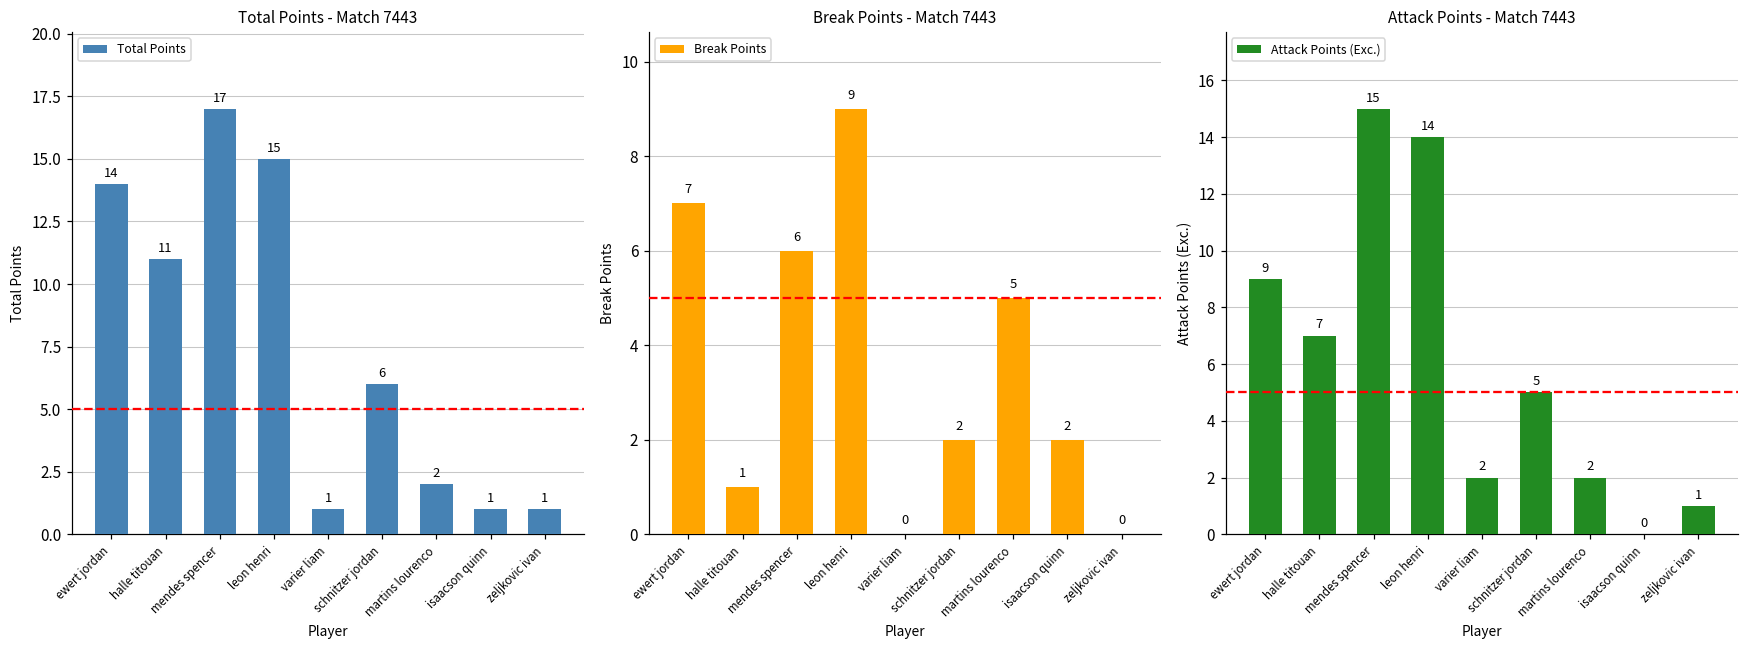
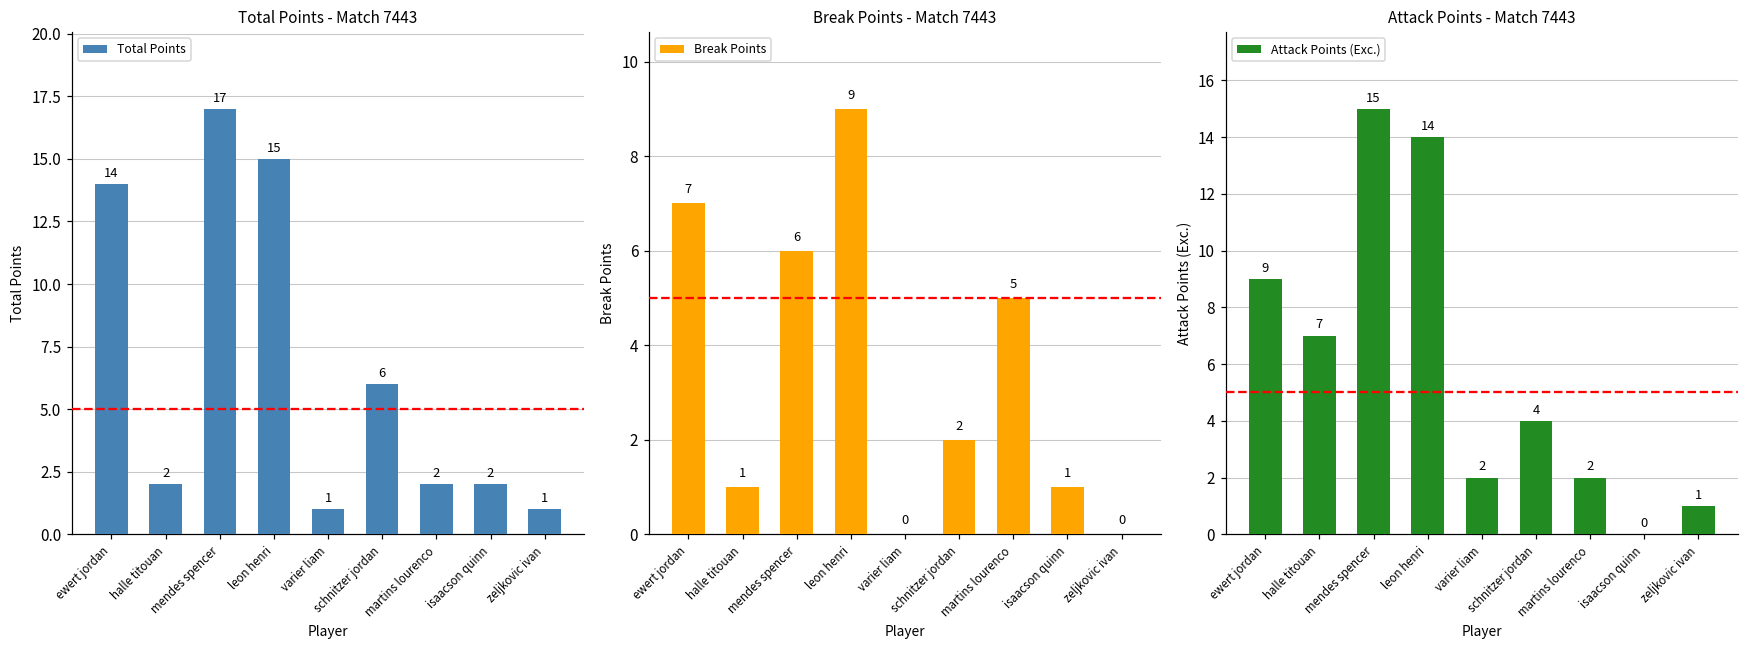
  {
    "Total Points - Match 7443": {
      "ewert jordan": 14,
-     "halle titouan": 11,
+     "halle titouan": 2,
      "mendes spencer": 17,
      "leon henri": 15,
      "varier liam": 1,
      "schnitzer jordan": 6,
      "martins lourenco": 2,
-     "isaacson quinn": 1,
+     "isaacson quinn": 2,
      "zeljkovic ivan": 1
    },
    "Break Points - Match 7443": {
      "ewert jordan": 7,
      "halle titouan": 1,
      "mendes spencer": 6,
      "leon henri": 9,
      "varier liam": 0,
      "schnitzer jordan": 2,
      "martins lourenco": 5,
-     "isaacson quinn": 2,
+     "isaacson quinn": 1,
      "zeljkovic ivan": 0
    },
    "Attack Points - Match 7443": {
      "ewert jordan": 9,
      "halle titouan": 7,
      "mendes spencer": 15,
      "leon henri": 14,
      "varier liam": 2,
-     "schnitzer jordan": 5,
+     "schnitzer jordan": 4,
      "martins lourenco": 2,
      "isaacson quinn": 0,
      "zeljkovic ivan": 1
    }
  }
